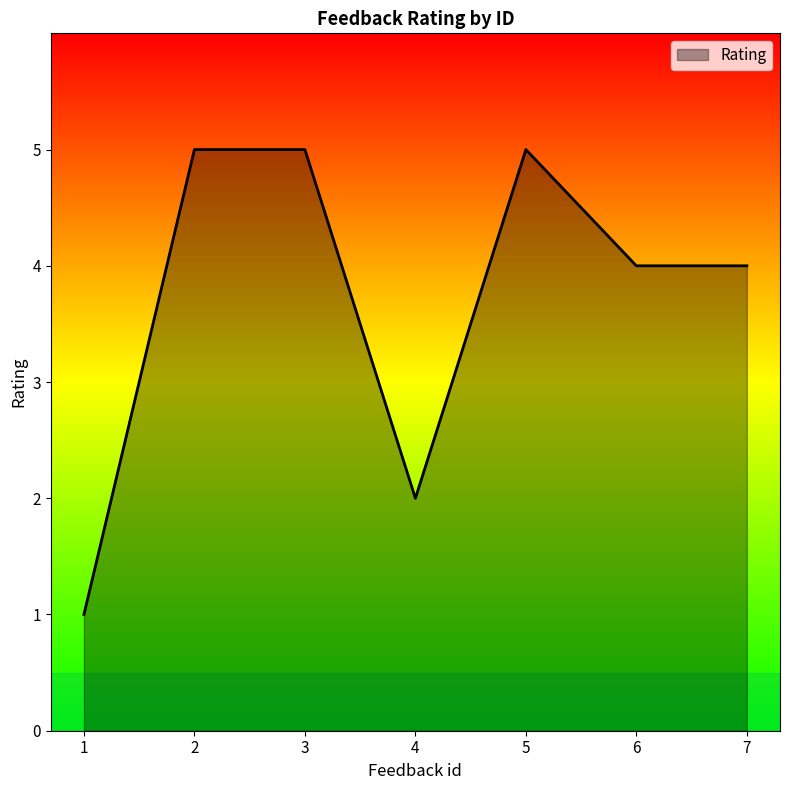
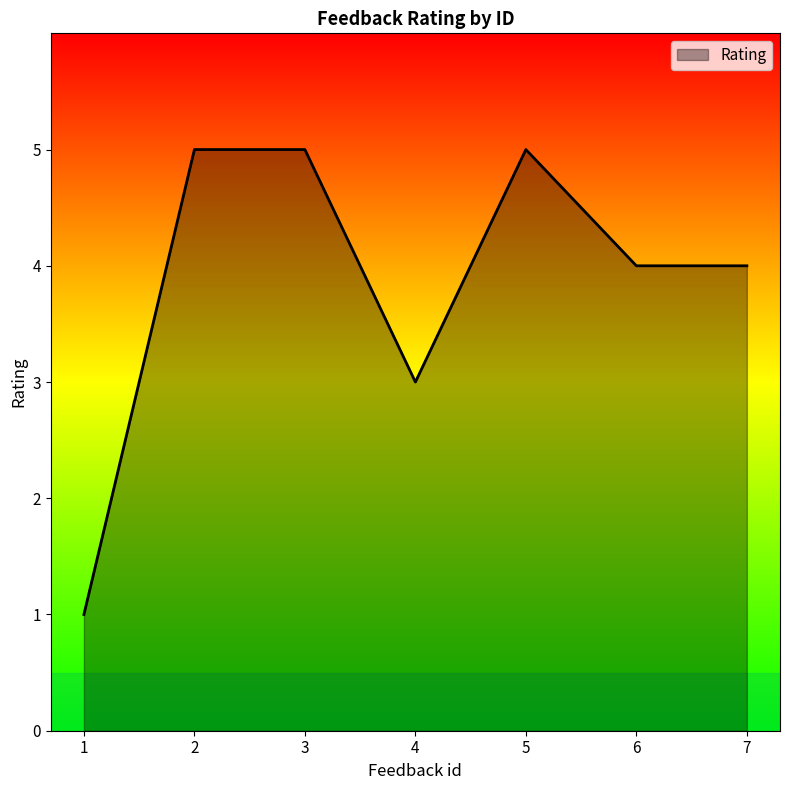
  {
    "1": 1,
    "2": 5,
    "3": 5,
-   "4": 2,
+   "4": 3,
    "5": 5,
    "6": 4,
    "7": 4
  }
